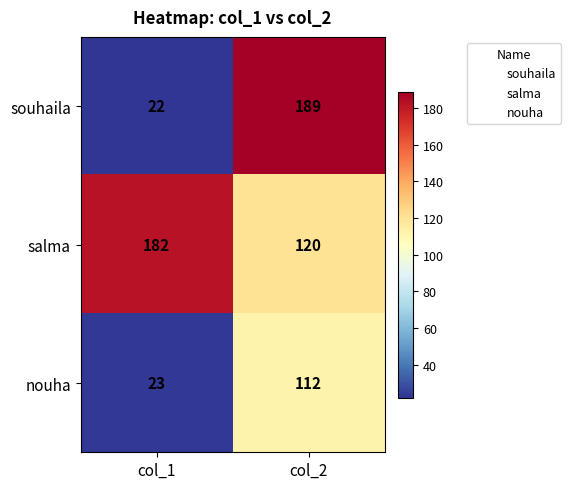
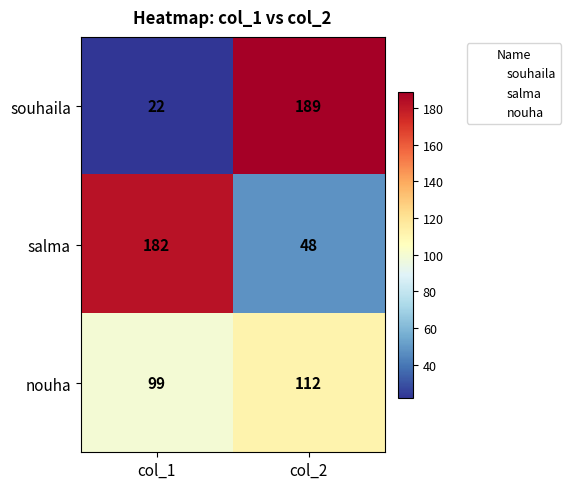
  {
    "souhaila": {
      "col_1": 22,
      "col_2": 189
    },
    "salma": {
      "col_1": 182,
-     "col_2": 120
+     "col_2": 48
    },
    "nouha": {
-     "col_1": 23,
+     "col_1": 99,
      "col_2": 112
    }
  }
